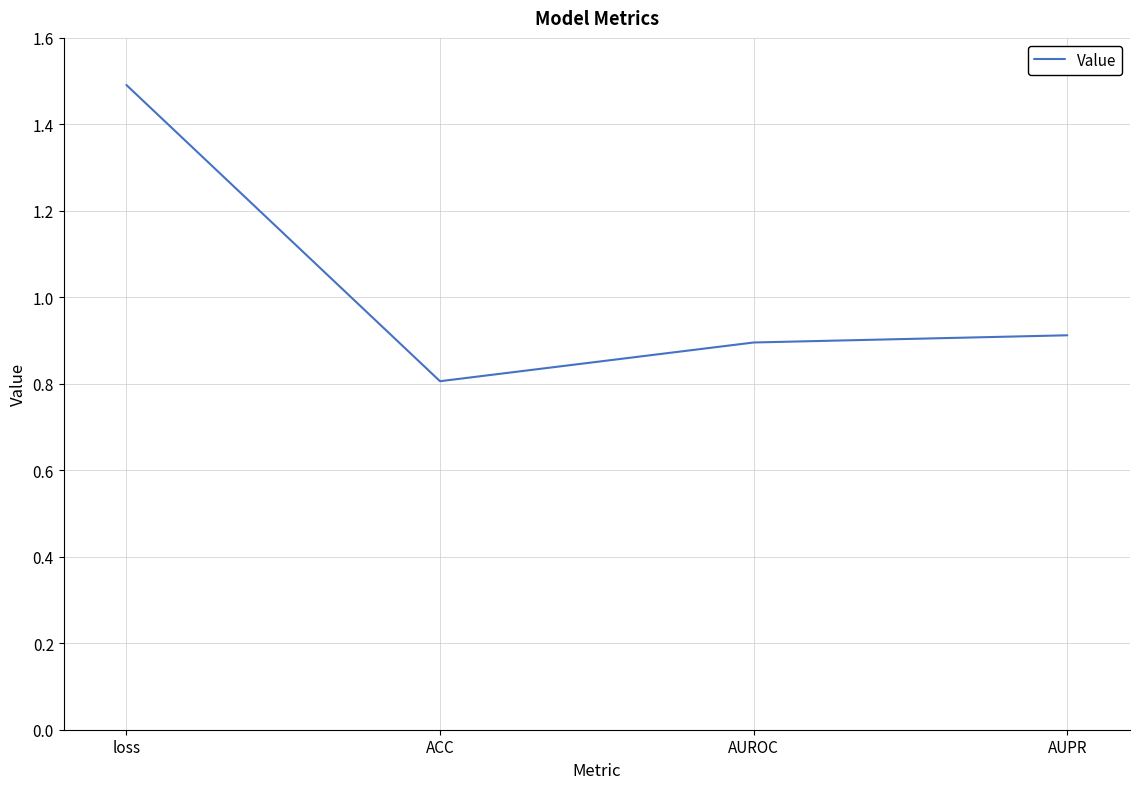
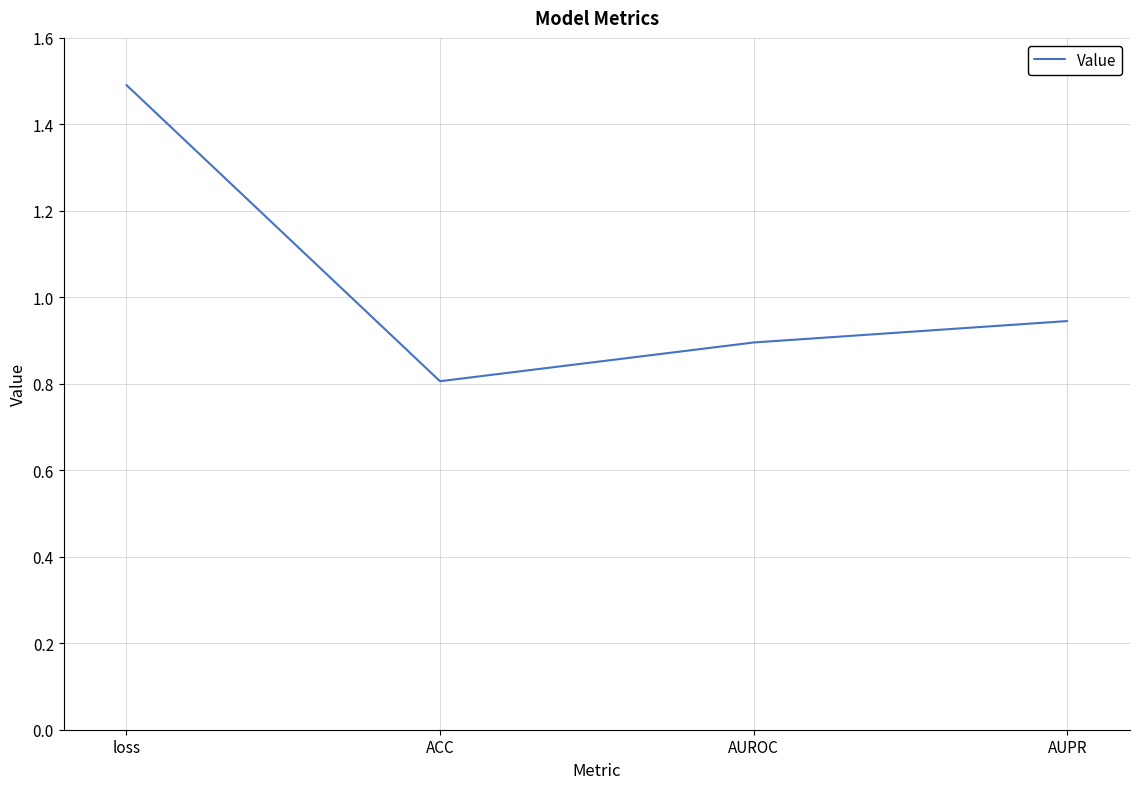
  {
    "loss": 1.49,
    "ACC": 0.81,
    "AUROC": 0.90,
-   "AUPR": 0.91
+   "AUPR": 0.95
  }
